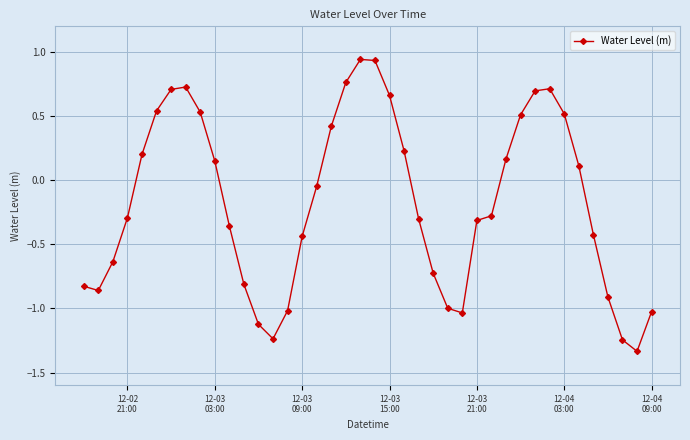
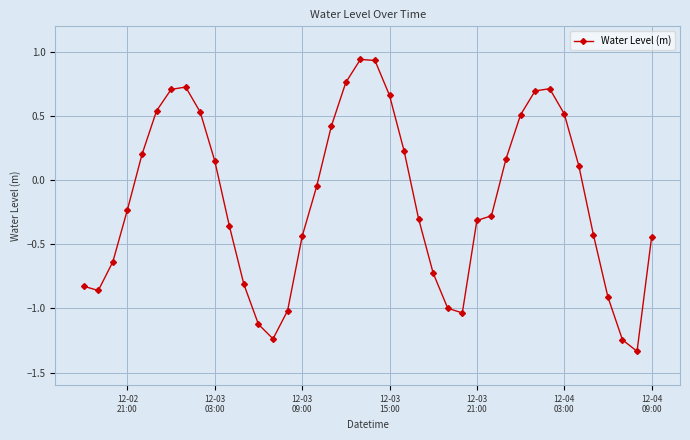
  {
-   "12-02 21:00": -0.29,
+   "12-02 21:00": -0.23,
    "12-03 03:00": 0.15,
    "12-03 09:00": -0.44,
    "12-03 15:00": 0.66,
    "12-03 21:00": -0.31,
    "12-04 03:00": 0.52,
-   "12-04 09:00": -1.03
+   "12-04 09:00": -0.44
  }
